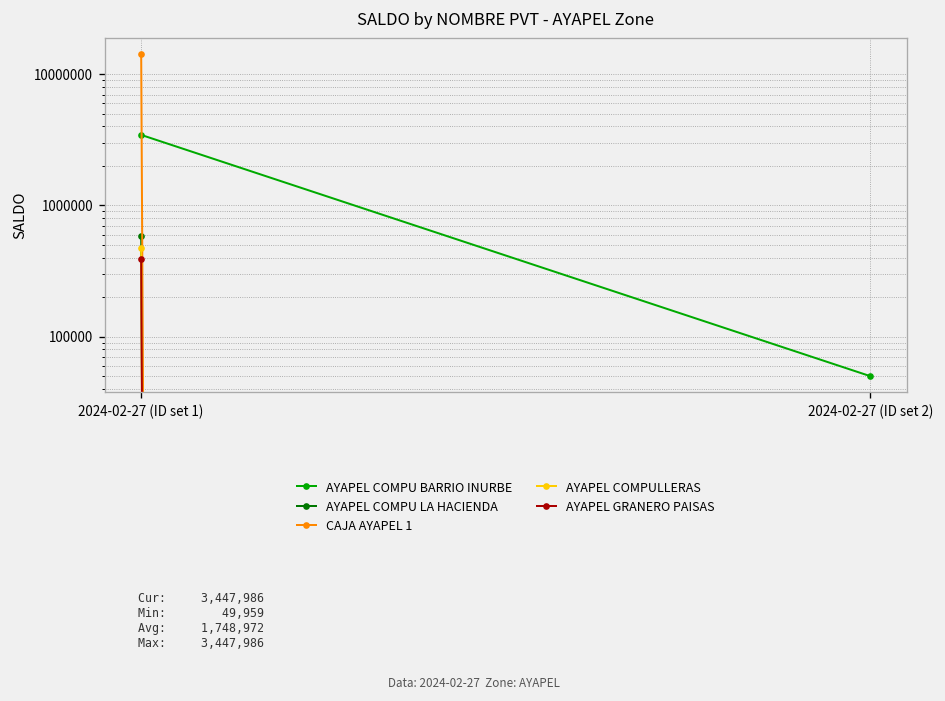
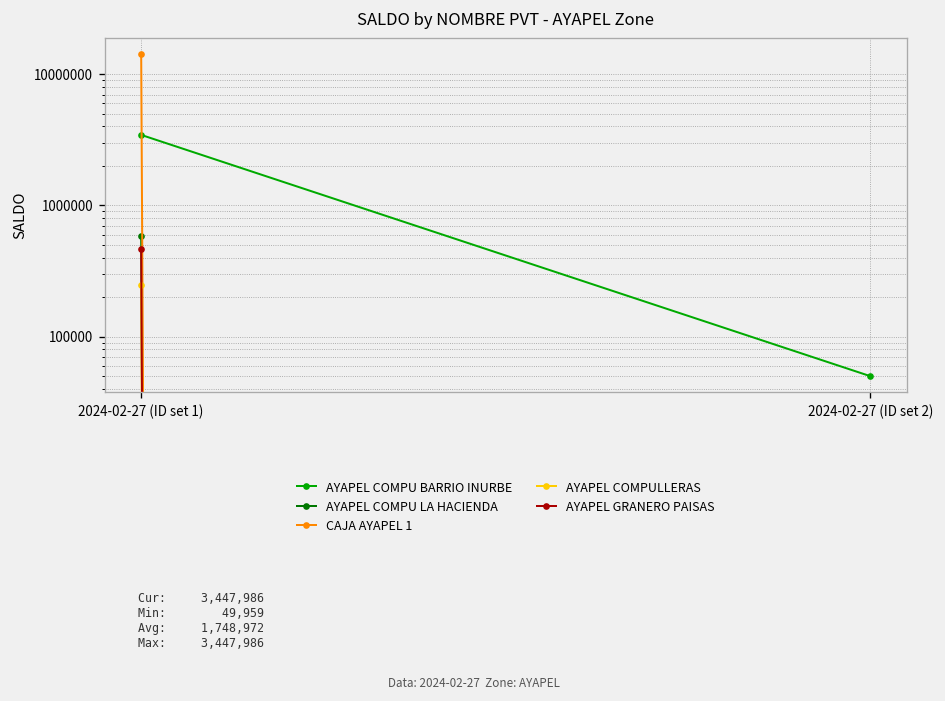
  {
    "CAJA AYAPEL 1": {
      "2024-02-27 (ID set 1)": 14000000
    },
    "AYAPEL COMPULLERAS": {
-     "2024-02-27 (ID set 1)": 500000
+     "2024-02-27 (ID set 1)": 250000
    },
    "AYAPEL GRANERO PAISAS": {
-     "2024-02-27 (ID set 1)": 390000
+     "2024-02-27 (ID set 1)": 470000
    }
  }
